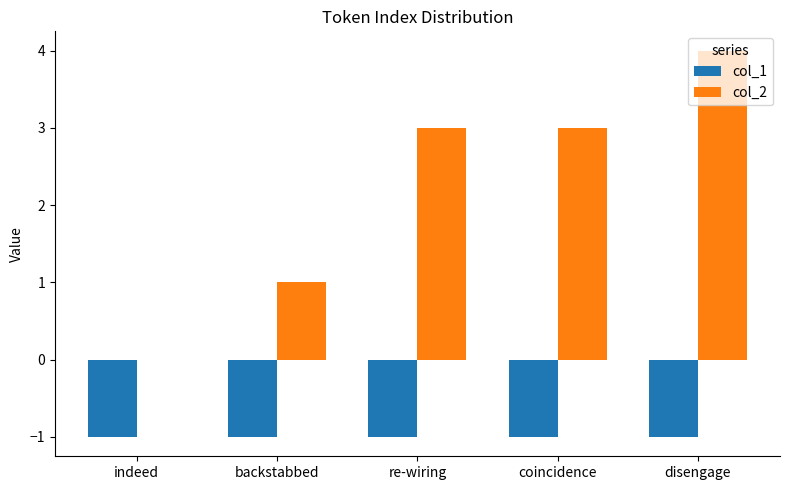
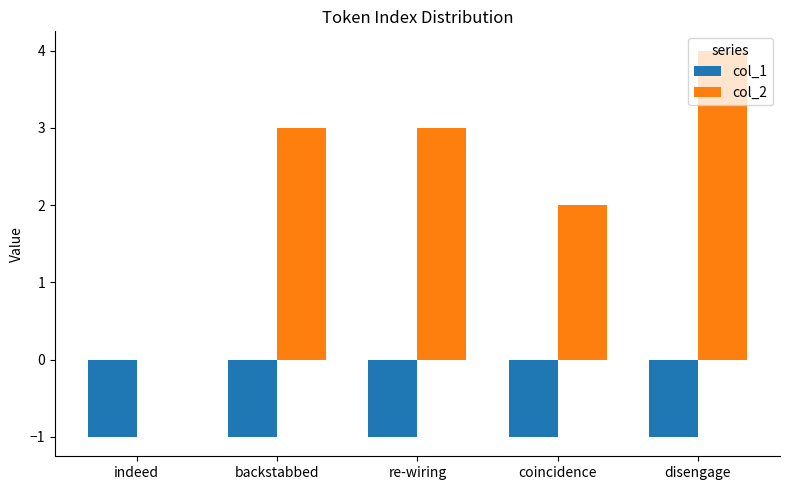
  {
    "col_1": {
      "indeed": -1,
      "backstabbed": -1,
      "re-wiring": -1,
      "coincidence": -1,
      "disengage": -1
    },
    "col_2": {
      "indeed": 0,
-     "backstabbed": 1,
+     "backstabbed": 3,
      "re-wiring": 3,
-     "coincidence": 3
+     "coincidence": 2
    }
  }
